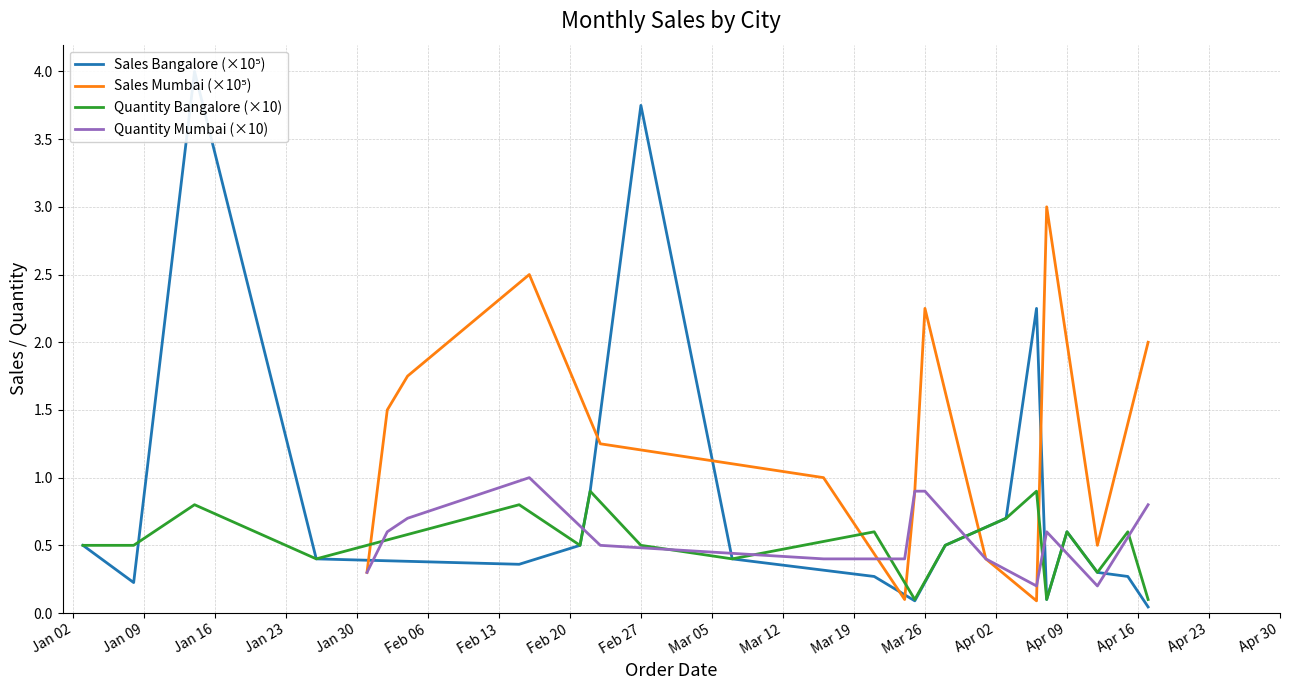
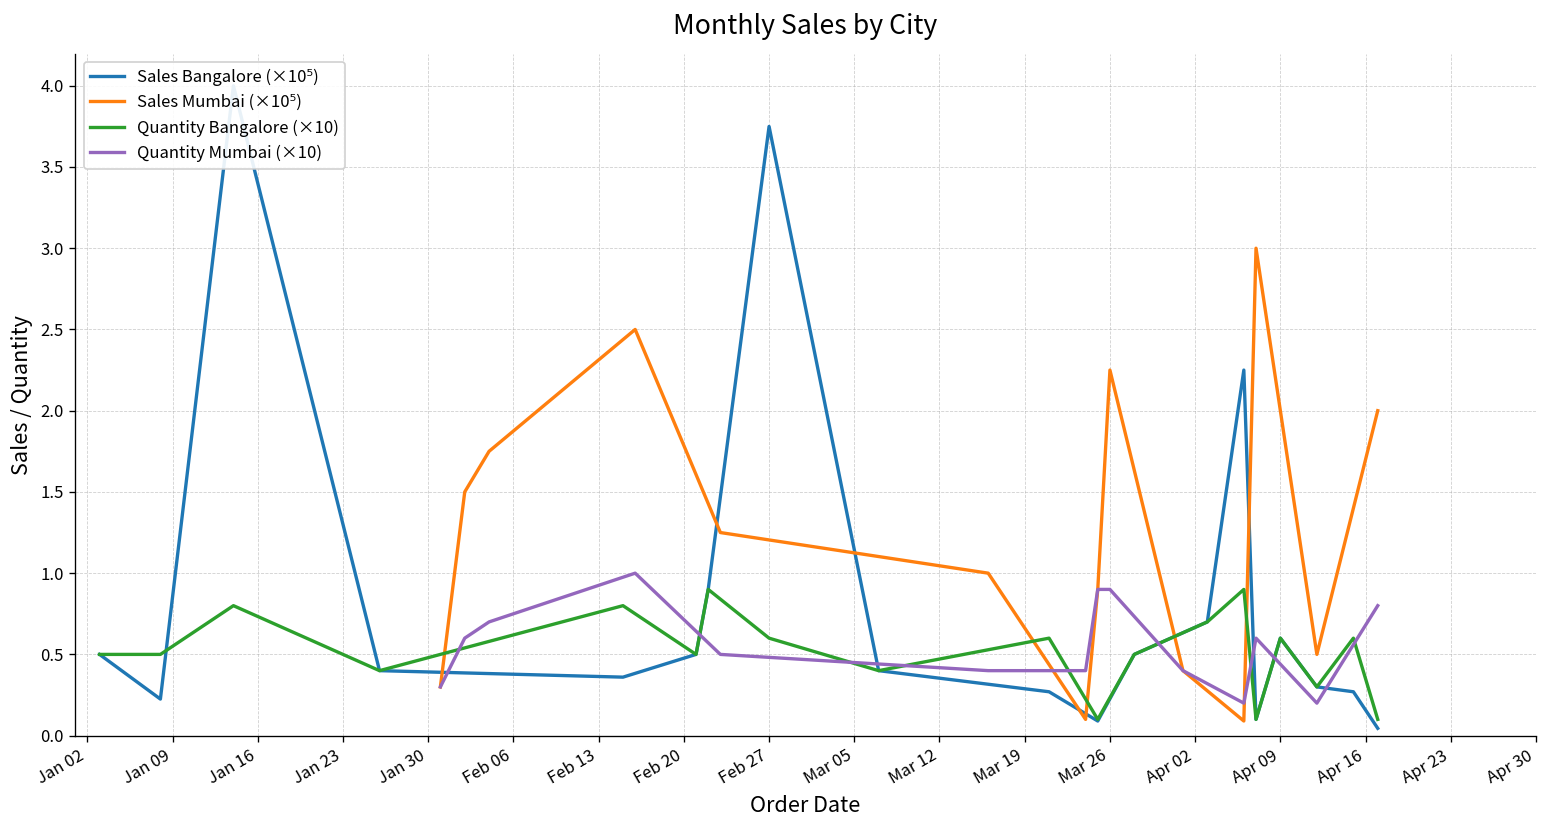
  {
    "Sales Bangalore (×10⁵)": {
      "Feb 27": 3.75
    },
    "Sales Mumbai (×10⁵)": {
      "Mar 26": 2.25
    },
    "Quantity Bangalore (×10)": {
-     "Feb 27": 0.50
+     "Feb 27": 0.60
    },
    "Quantity Mumbai (×10)": {
      "Mar 26": 0.90
    }
  }
